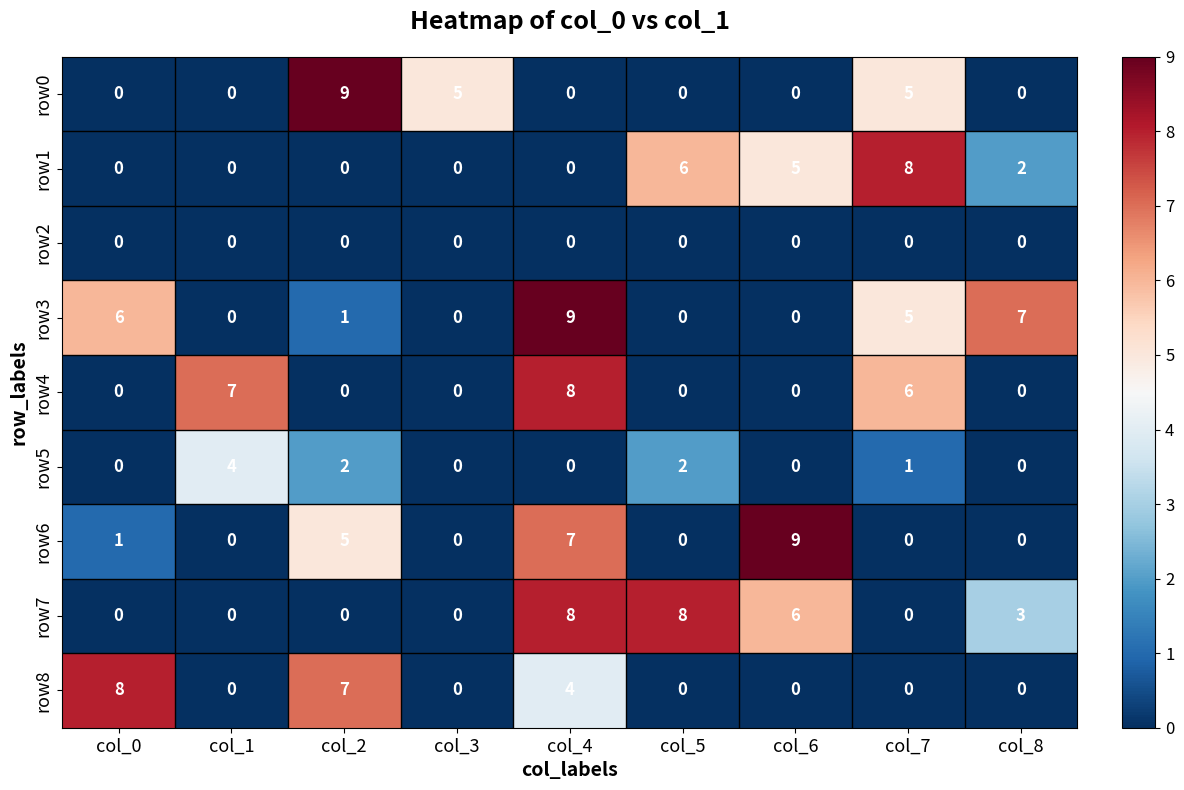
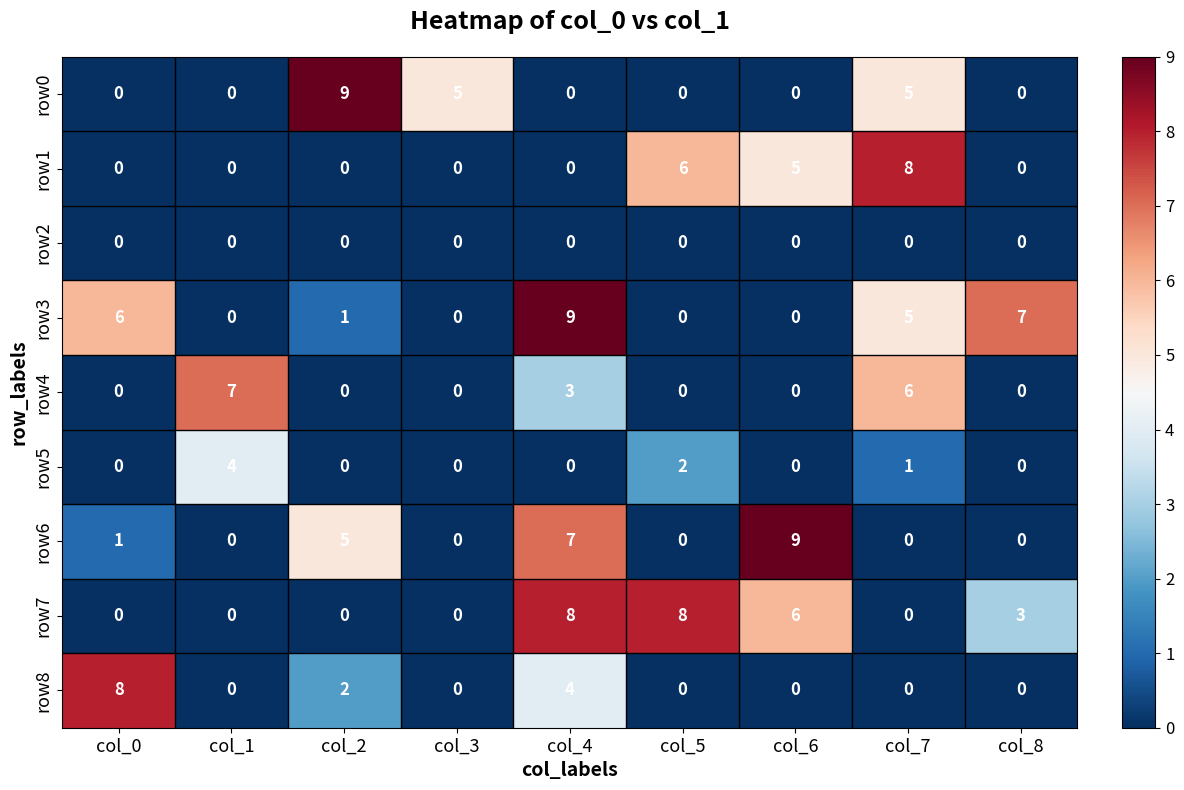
  {
    "row0": {
      "col_0": 0,
      "col_1": 0,
      "col_2": 9,
      "col_4": 0,
      "col_5": 0,
      "col_6": 0,
      "col_8": 0
    },
    "row1": {
      "col_0": 0,
      "col_1": 0,
      "col_2": 0,
      "col_3": 0,
      "col_4": 0,
      "col_5": 6,
      "col_7": 8,
-     "col_8": 2
+     "col_8": 0
    },
    "row2": {
      "col_0": 0,
      "col_1": 0,
      "col_2": 0,
      "col_3": 0,
      "col_4": 0,
      "col_5": 0,
      "col_6": 0,
      "col_7": 0,
      "col_8": 0
    },
    "row3": {
      "col_0": 6,
      "col_1": 0,
      "col_2": 1,
      "col_3": 0,
      "col_4": 9,
      "col_5": 0,
      "col_6": 0,
      "col_8": 7
    },
    "row4": {
      "col_0": 0,
      "col_1": 7,
      "col_2": 0,
      "col_3": 0,
-     "col_4": 8,
+     "col_4": 3,
      "col_5": 0,
      "col_6": 0,
      "col_7": 6,
      "col_8": 0
    },
    "row5": {
      "col_0": 0,
-     "col_2": 2,
+     "col_2": 0,
      "col_3": 0,
      "col_4": 0,
      "col_5": 2,
      "col_6": 0,
      "col_7": 1,
      "col_8": 0
    },
    "row6": {
      "col_0": 1,
      "col_1": 0,
      "col_3": 0,
      "col_4": 7,
      "col_5": 0,
      "col_6": 9,
      "col_7": 0,
      "col_8": 0
    },
    "row7": {
      "col_0": 0,
      "col_1": 0,
      "col_2": 0,
      "col_3": 0,
      "col_4": 8,
      "col_5": 8,
      "col_6": 6,
      "col_7": 0,
      "col_8": 3
    },
    "row8": {
      "col_0": 8,
      "col_1": 0,
-     "col_2": 7,
+     "col_2": 2,
      "col_3": 0,
      "col_5": 0,
      "col_6": 0,
      "col_7": 0,
      "col_8": 0
    }
  }
